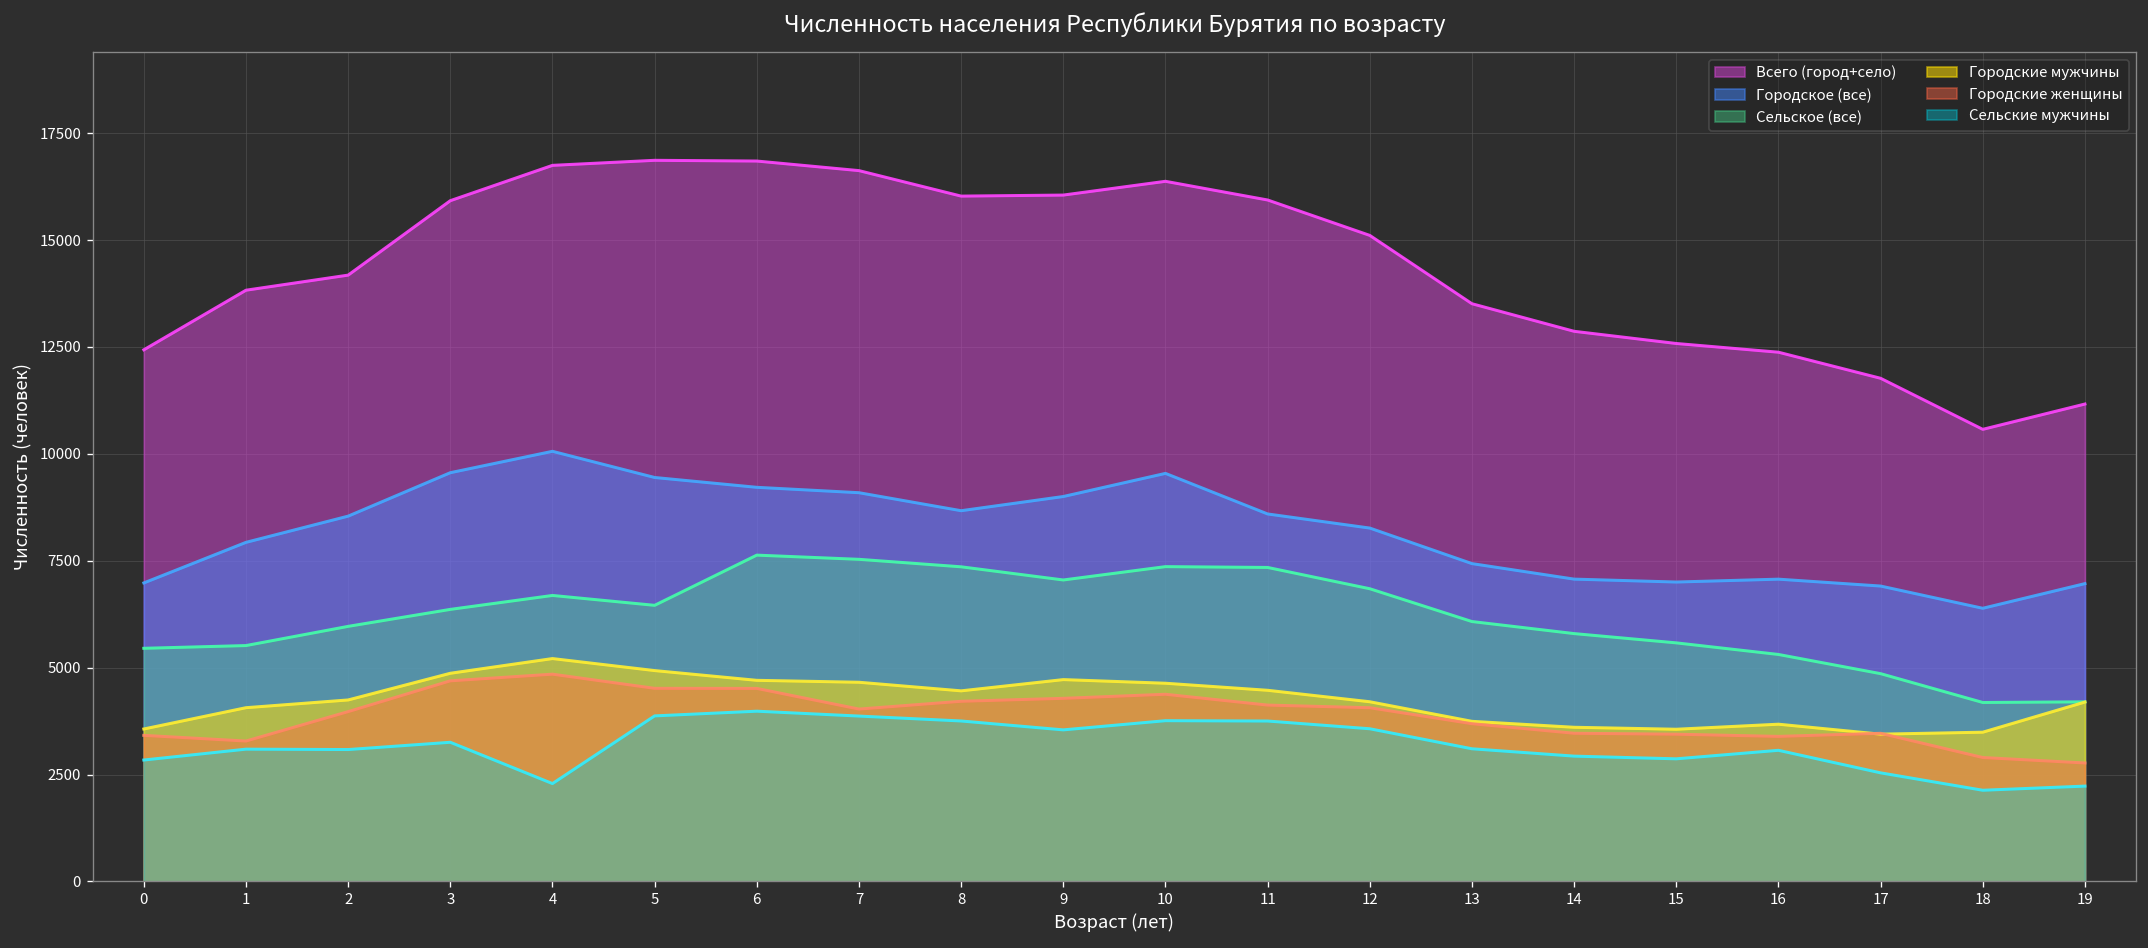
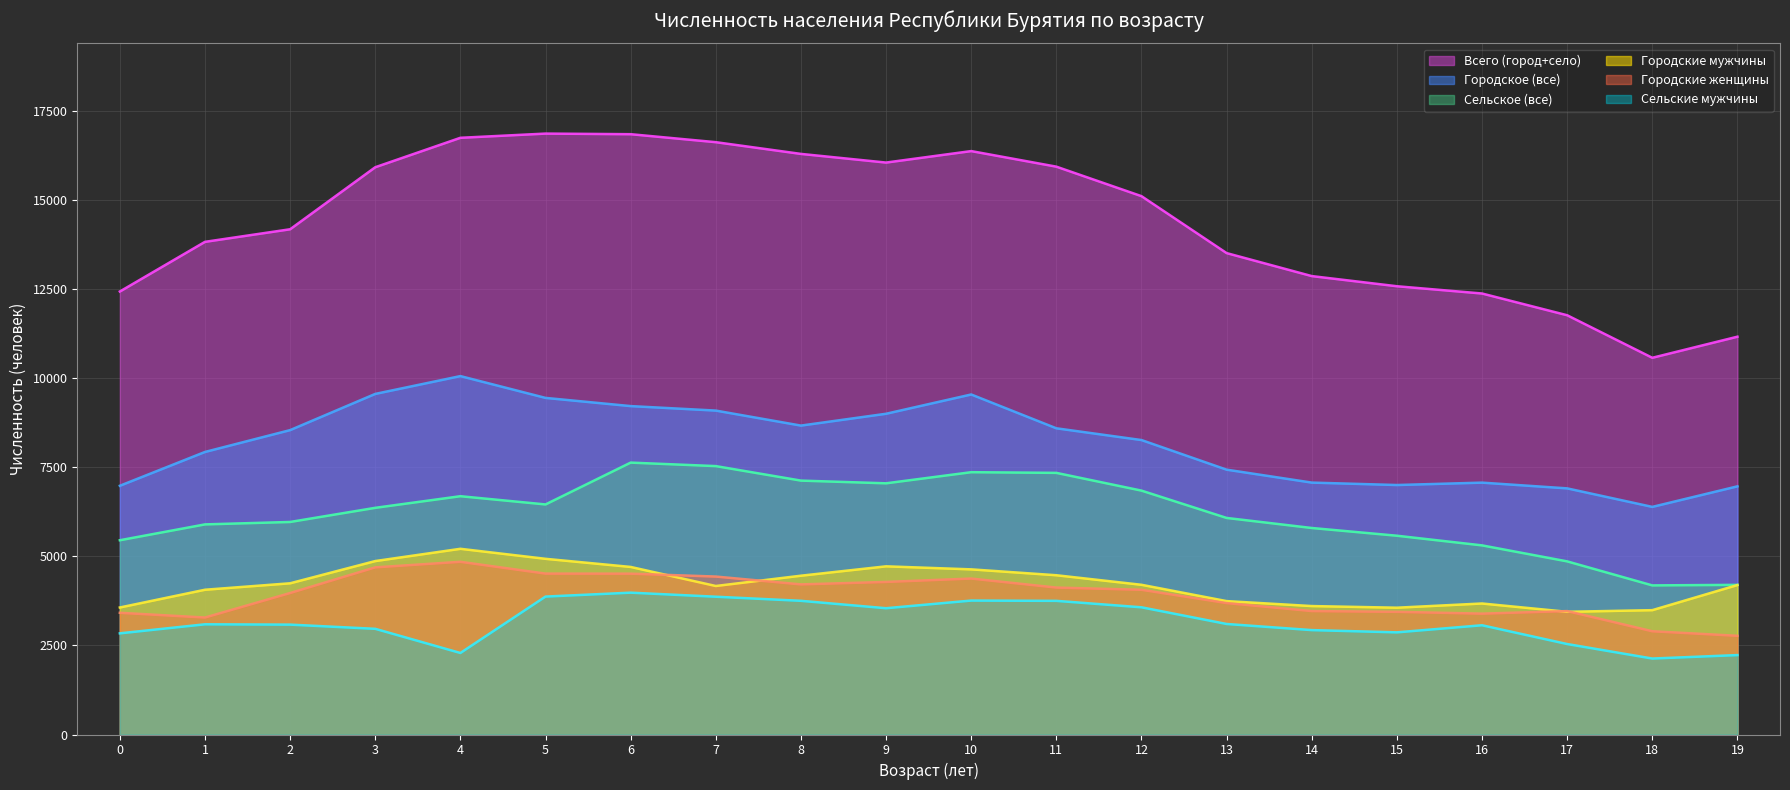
  {
    "Всего (город+село)": {
      "0": 12400,
      "1": 13800,
      "2": 14200,
      "3": 15900,
      "4": 16700,
      "5": 16900,
      "6": 16800,
      "7": 16600,
-     "8": 16000,
+     "8": 16300,
      "9": 16100,
      "10": 16400,
      "11": 15900,
      "12": 15100,
      "13": 13500,
      "14": 12900,
      "15": 12600,
      "16": 12400,
      "17": 11800,
      "18": 10600,
      "19": 11200
    },
    "Городское (все)": {
      "0": 7000,
      "1": 7900,
      "2": 8500,
      "3": 9600,
      "4": 10100,
      "5": 9400,
      "6": 9200,
      "7": 9100,
      "8": 8700,
      "9": 9000,
      "10": 9500,
      "11": 8600,
      "12": 8300,
      "13": 7400,
      "14": 7100,
      "15": 7000,
      "16": 7100,
      "17": 6900,
      "18": 6400,
      "19": 7000
    },
    "Сельское (все)": {
      "0": 5500,
-     "1": 5500,
+     "1": 5900,
      "2": 6000,
      "3": 6400,
      "4": 6700,
      "5": 6500,
      "6": 7600,
      "7": 7500,
-     "8": 7400,
+     "8": 7100,
      "9": 7100,
      "10": 7400,
      "11": 7300,
      "12": 6800,
      "13": 6100,
      "14": 5800,
      "15": 5600,
      "16": 5300,
      "17": 4900,
      "18": 4200
    },
    "Городские мужчины": {
      "0": 3600,
      "1": 4100,
      "2": 4200,
      "3": 4900,
      "4": 5200,
      "5": 4900,
      "6": 4700,
-     "7": 4700,
+     "7": 4200,
      "8": 4500,
      "9": 4700,
      "10": 4600,
      "11": 4500,
      "12": 4200,
      "14": 3600,
      "15": 3600,
      "16": 3700,
      "18": 3500
    },
    "Городские женщины": {
      "0": 3400,
      "1": 3300,
      "2": 4000,
      "3": 4700,
      "4": 4800,
      "5": 4500,
      "6": 4500,
-     "7": 4000,
+     "7": 4400,
      "8": 4200,
      "9": 4300,
      "10": 4400,
      "11": 4100,
      "12": 4100,
      "14": 3500,
      "15": 3400,
      "16": 3400,
      "18": 2900,
      "19": 2800
    },
    "Сельские мужчины": {
      "0": 2800,
      "1": 3100,
      "2": 3100,
-     "3": 3300,
+     "3": 3000,
      "4": 2300,
      "5": 3900,
      "6": 4000,
      "7": 3900,
      "8": 3800,
      "9": 3500,
      "10": 3800,
      "11": 3800,
      "12": 3600,
      "13": 3100,
      "14": 2900,
      "15": 2900,
      "16": 3100,
      "17": 2500,
      "18": 2100,
      "19": 2200
    }
  }
